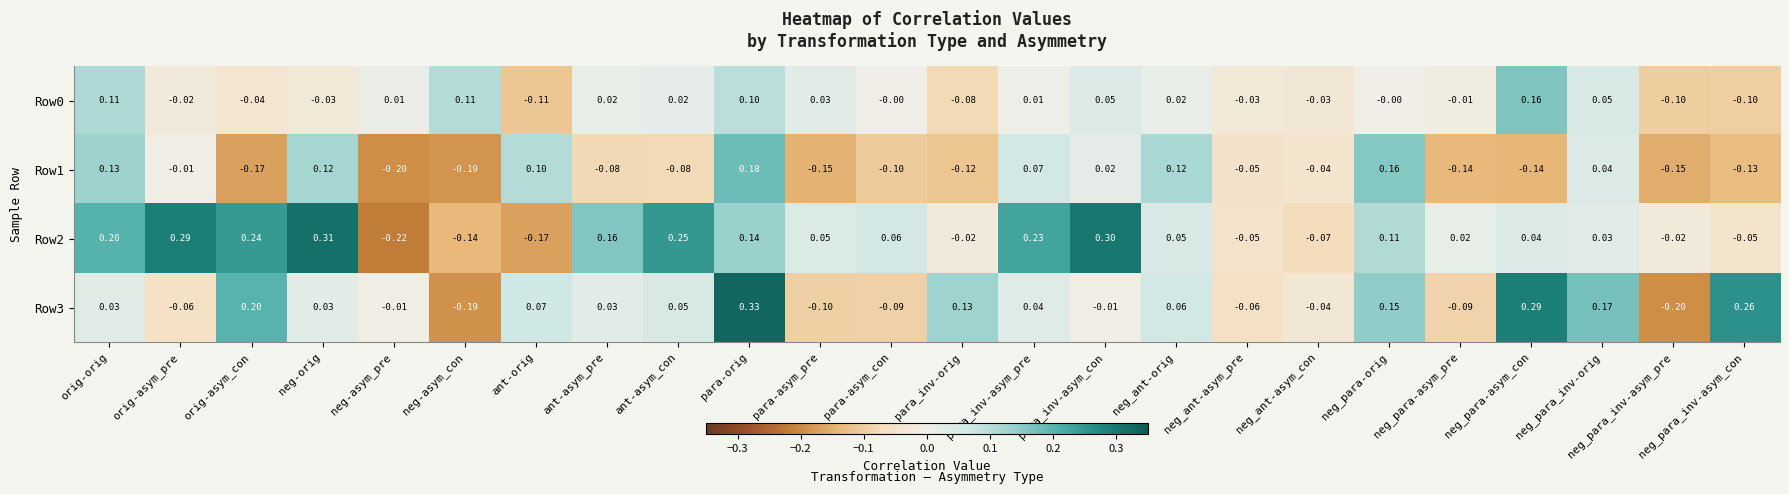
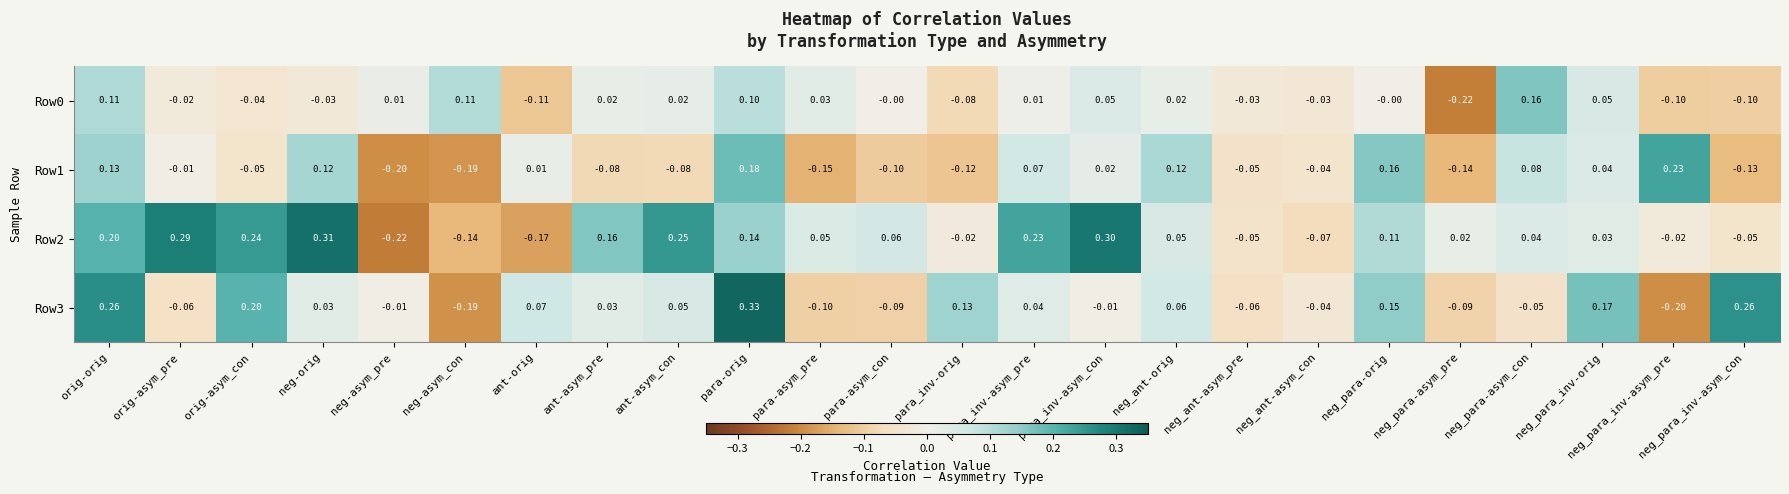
  {
    "Row0": {
      "orig-orig": 0.11,
      "orig-asym_pre": -0.02,
      "orig-asym_con": -0.04,
      "neg-orig": -0.03,
      "neg-asym_pre": 0.01,
      "neg-asym_con": 0.11,
      "ant-orig": -0.11,
      "ant-asym_pre": 0.02,
      "ant-asym_con": 0.02,
      "para-orig": 0.10,
      "para-asym_pre": 0.03,
      "para-asym_con": -0.00,
      "para_inv-orig": -0.08,
      "para_inv-asym_pre": 0.01,
      "para_inv-asym_con": 0.05,
      "neg_ant-orig": 0.02,
      "neg_ant-asym_pre": -0.03,
      "neg_ant-asym_con": -0.03,
      "neg_para-orig": -0.00,
-     "neg_para-asym_pre": -0.01,
+     "neg_para-asym_pre": -0.22,
      "neg_para-asym_con": 0.16,
      "neg_para_inv-orig": 0.05,
      "neg_para_inv-asym_pre": -0.10,
      "neg_para_inv-asym_con": -0.10
    },
    "Row1": {
      "orig-orig": 0.13,
      "orig-asym_pre": -0.01,
-     "orig-asym_con": -0.17,
+     "orig-asym_con": -0.05,
      "neg-orig": 0.12,
      "neg-asym_pre": -0.20,
      "neg-asym_con": -0.19,
-     "ant-orig": 0.10,
+     "ant-orig": 0.01,
      "ant-asym_pre": -0.08,
      "ant-asym_con": -0.08,
      "para-orig": 0.18,
      "para-asym_pre": -0.15,
      "para-asym_con": -0.10,
      "para_inv-orig": -0.12,
      "para_inv-asym_pre": 0.07,
      "para_inv-asym_con": 0.02,
      "neg_ant-orig": 0.12,
      "neg_ant-asym_pre": -0.05,
      "neg_ant-asym_con": -0.04,
      "neg_para-orig": 0.16,
      "neg_para-asym_pre": -0.14,
-     "neg_para-asym_con": -0.14,
+     "neg_para-asym_con": 0.08,
      "neg_para_inv-orig": 0.04,
-     "neg_para_inv-asym_pre": -0.15,
+     "neg_para_inv-asym_pre": 0.23,
      "neg_para_inv-asym_con": -0.13
    },
    "Row2": {
      "orig-orig": 0.20,
      "orig-asym_pre": 0.29,
      "orig-asym_con": 0.24,
      "neg-orig": 0.31,
      "neg-asym_pre": -0.22,
      "neg-asym_con": -0.14,
      "ant-orig": -0.17,
      "ant-asym_pre": 0.16,
      "ant-asym_con": 0.25,
      "para-orig": 0.14,
      "para-asym_pre": 0.05,
      "para-asym_con": 0.06,
      "para_inv-orig": -0.02,
      "para_inv-asym_pre": 0.23,
      "para_inv-asym_con": 0.30,
      "neg_ant-orig": 0.05,
      "neg_ant-asym_pre": -0.05,
      "neg_ant-asym_con": -0.07,
      "neg_para-orig": 0.11,
      "neg_para-asym_pre": 0.02,
      "neg_para-asym_con": 0.04,
      "neg_para_inv-orig": 0.03,
      "neg_para_inv-asym_pre": -0.02,
      "neg_para_inv-asym_con": -0.05
    },
    "Row3": {
-     "orig-orig": 0.03,
+     "orig-orig": 0.26,
      "orig-asym_pre": -0.06,
      "orig-asym_con": 0.20,
      "neg-orig": 0.03,
      "neg-asym_pre": -0.01,
      "neg-asym_con": -0.19,
      "ant-orig": 0.07,
      "ant-asym_pre": 0.03,
      "ant-asym_con": 0.05,
      "para-orig": 0.33,
      "para-asym_pre": -0.10,
      "para-asym_con": -0.09,
      "para_inv-orig": 0.13,
      "para_inv-asym_pre": 0.04,
      "para_inv-asym_con": -0.01,
      "neg_ant-orig": 0.06,
      "neg_ant-asym_pre": -0.06,
      "neg_ant-asym_con": -0.04,
      "neg_para-orig": 0.15,
      "neg_para-asym_pre": -0.09,
-     "neg_para-asym_con": 0.29,
+     "neg_para-asym_con": -0.05,
      "neg_para_inv-orig": 0.17,
      "neg_para_inv-asym_pre": -0.20,
      "neg_para_inv-asym_con": 0.26
    }
  }
